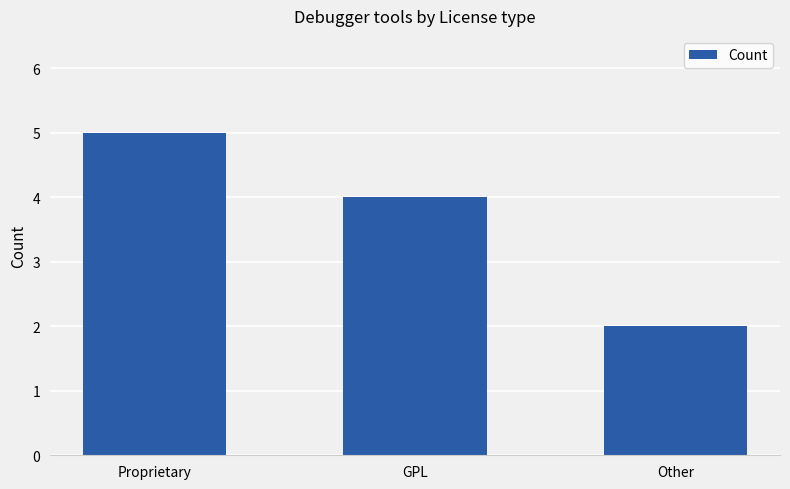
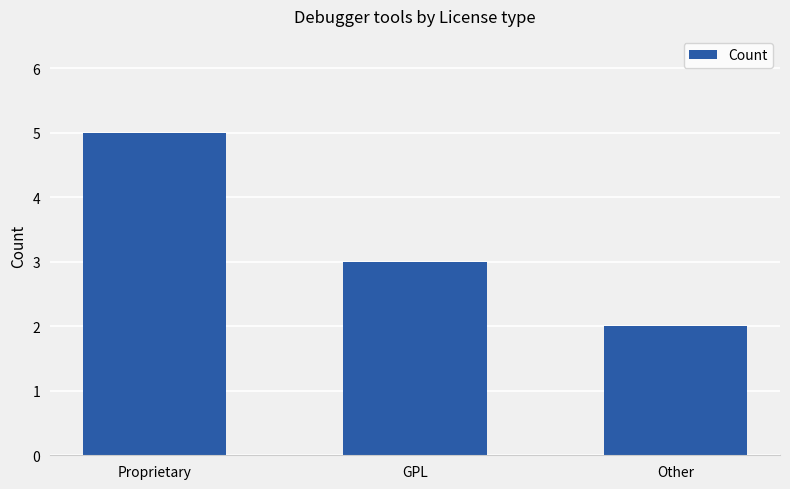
  {
    "Proprietary": 5,
-   "GPL": 4,
+   "GPL": 3,
    "Other": 2
  }
